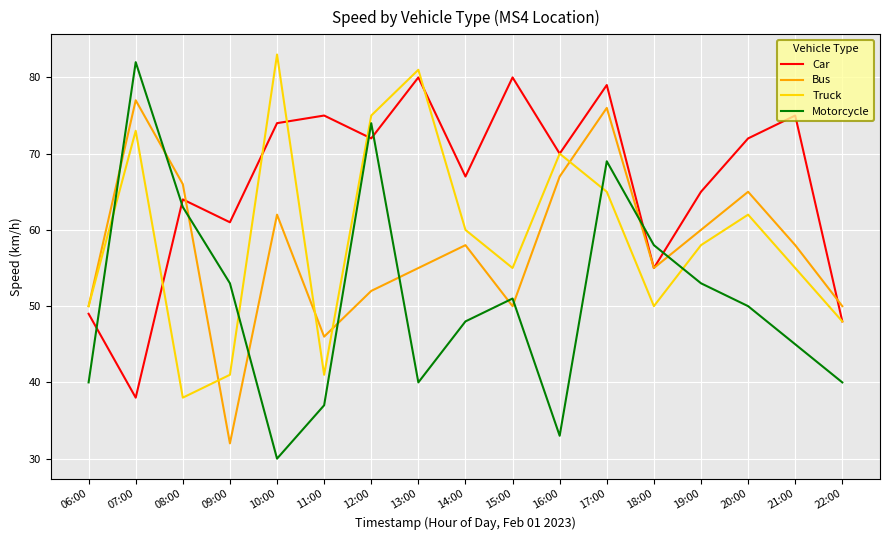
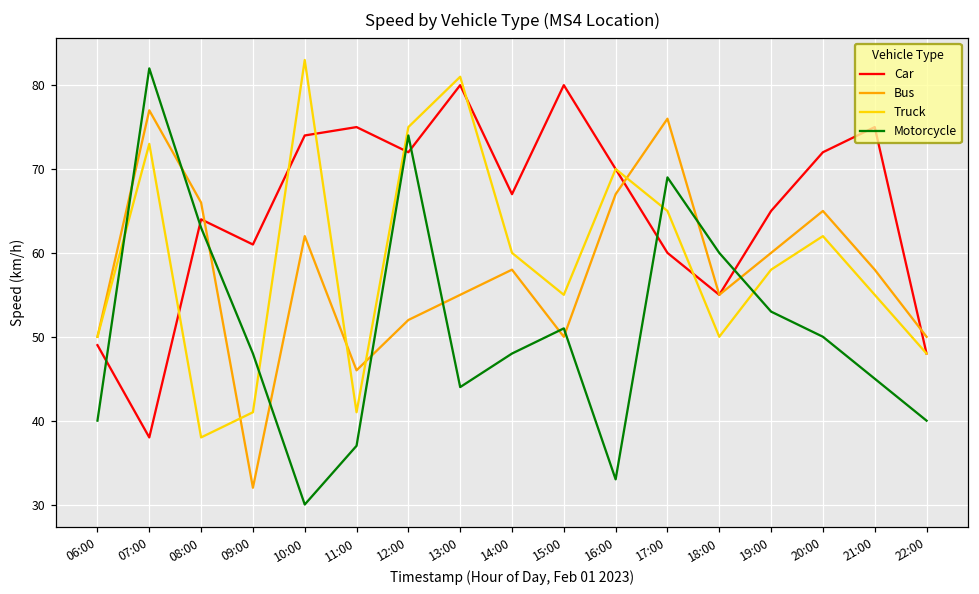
  {
    "Car": {
      "06:00": 49,
      "07:00": 38,
      "08:00": 64,
      "09:00": 61,
      "10:00": 74,
      "11:00": 75,
      "12:00": 72,
      "13:00": 80,
      "14:00": 67,
      "15:00": 80,
-     "17:00": 79,
+     "17:00": 60,
      "19:00": 65,
      "20:00": 72
    },
    "Motorcycle": {
      "06:00": 40,
      "07:00": 82,
      "08:00": 63,
-     "09:00": 53,
+     "09:00": 48,
      "10:00": 30,
      "11:00": 37,
      "12:00": 74,
-     "13:00": 40,
+     "13:00": 44,
      "14:00": 48,
      "15:00": 51,
      "16:00": 33,
      "17:00": 69,
-     "18:00": 58,
+     "18:00": 60,
      "19:00": 53,
      "20:00": 50,
      "21:00": 45,
      "22:00": 40
    }
  }
